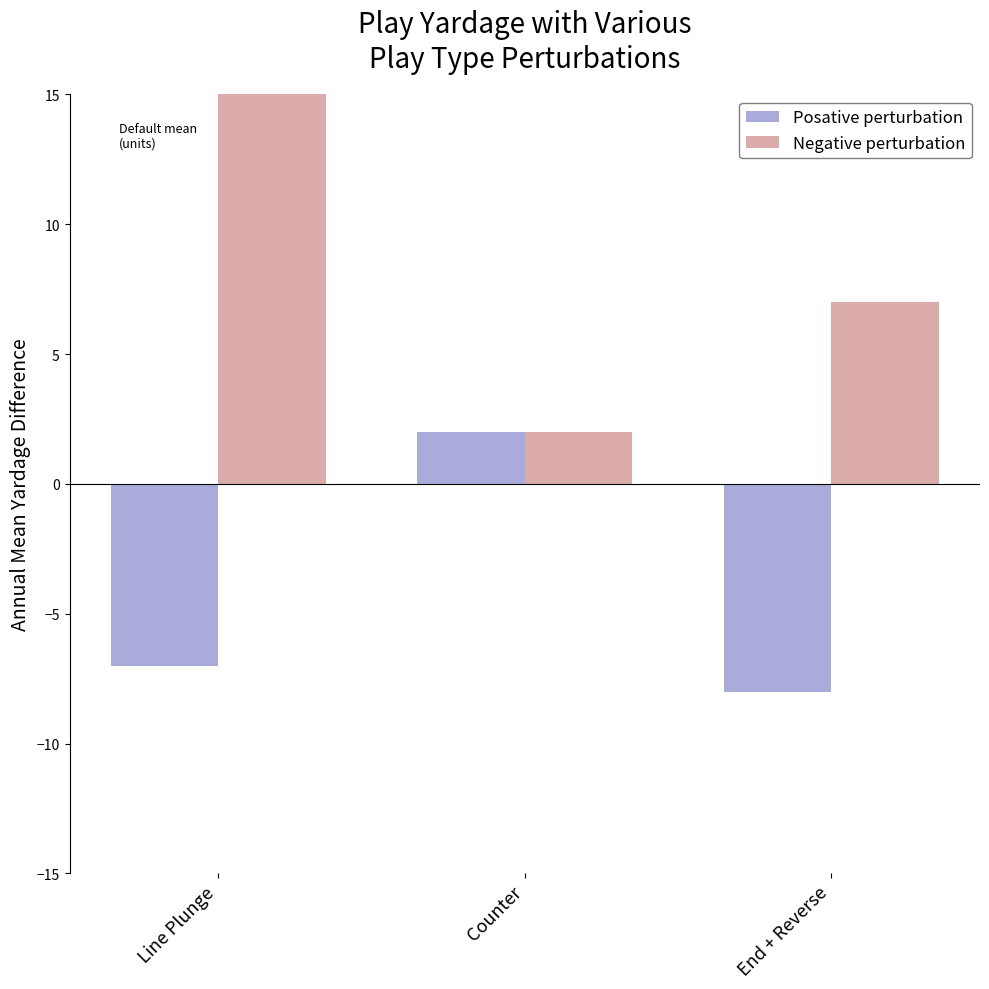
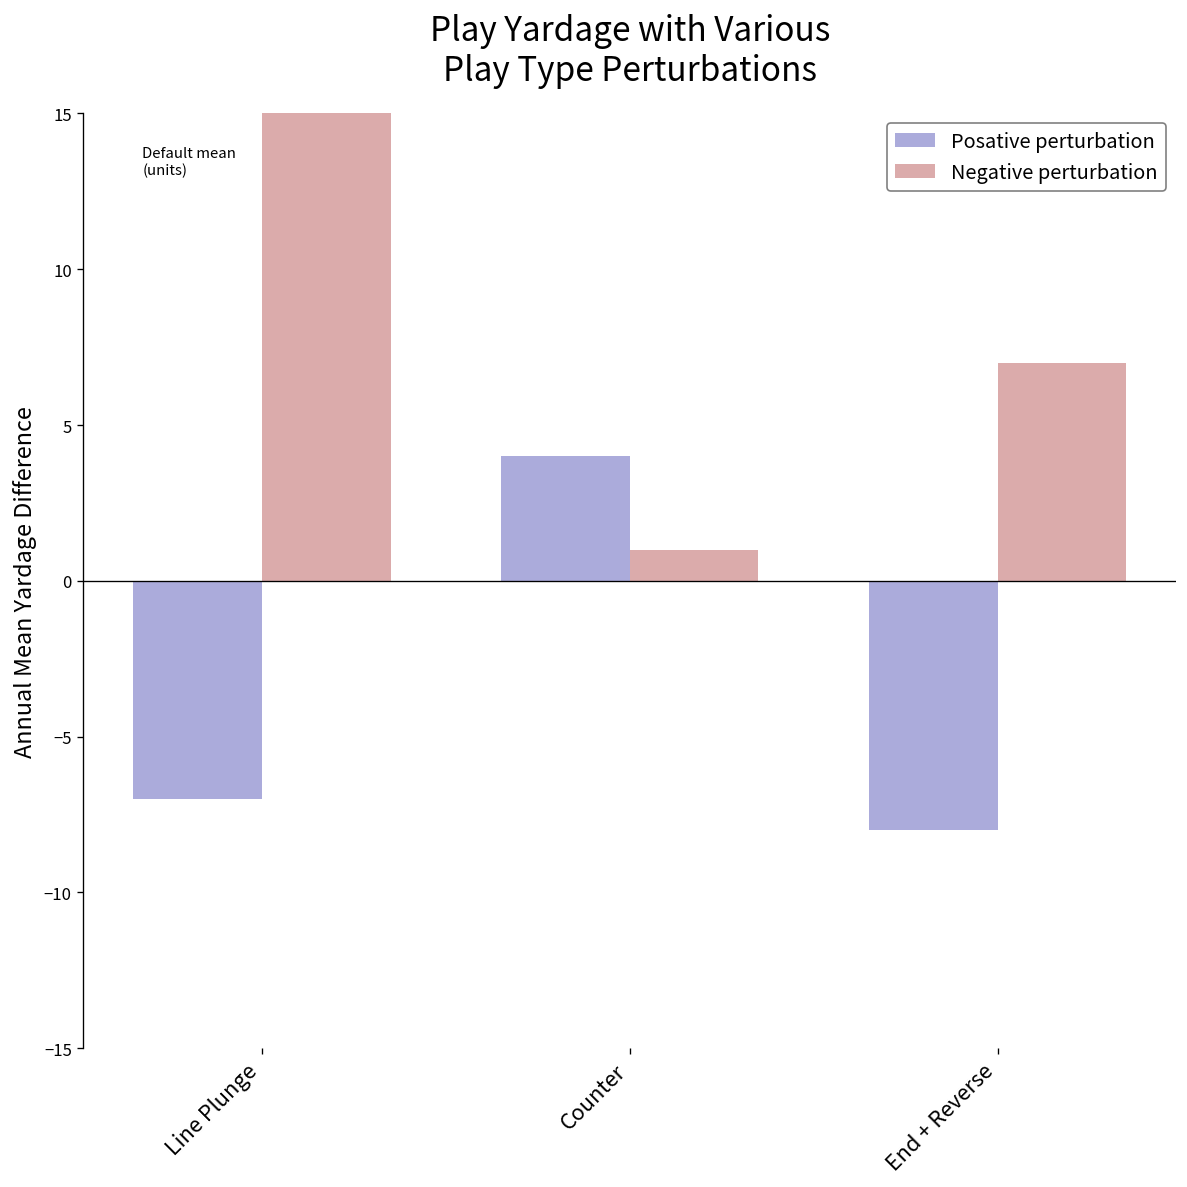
  {
    "Posative perturbation": {
      "Line Plunge": -7,
-     "Counter": 2,
+     "Counter": 4,
      "End + Reverse": -8
    },
    "Negative perturbation": {
-     "Counter": 2,
+     "Counter": 1,
      "End + Reverse": 7
    }
  }
